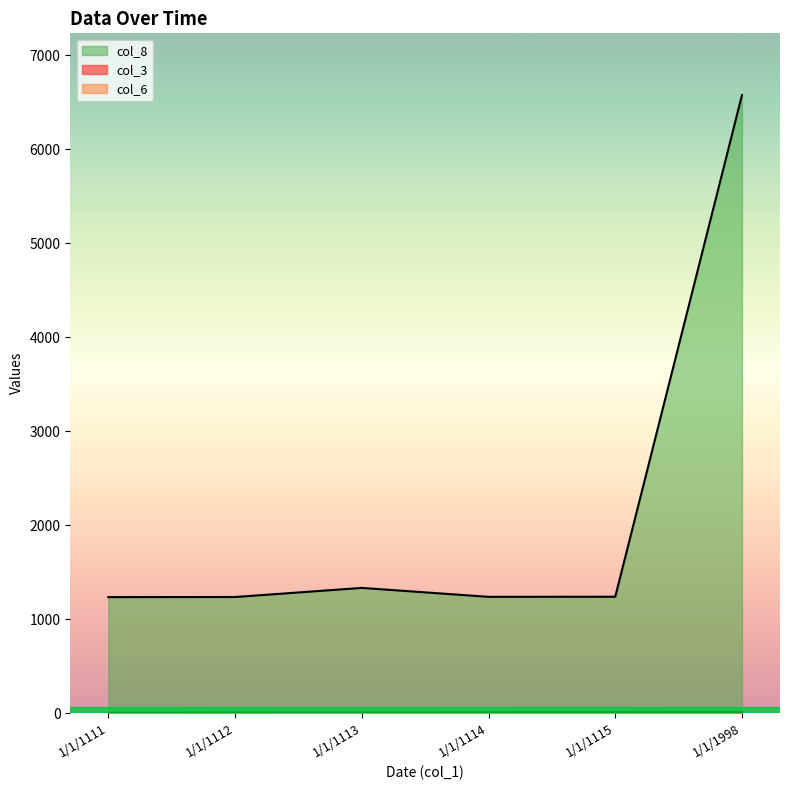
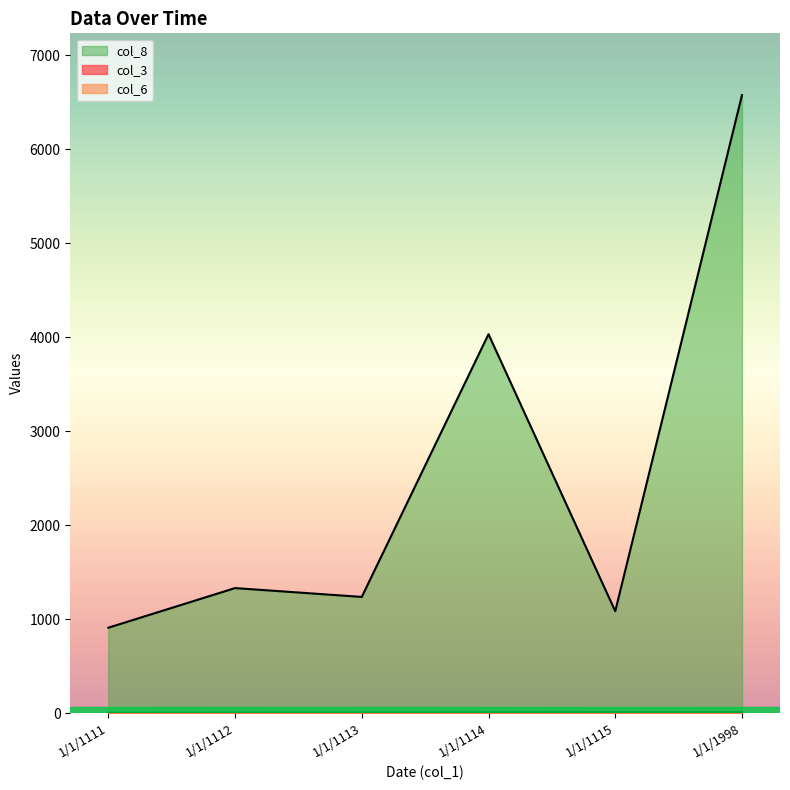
  {
    "col_8": {
-     "1/1/1111": 1200,
-     "1/1/1112": 1200,
-     "1/1/1113": 1300,
-     "1/1/1114": 1200,
-     "1/1/1115": 1200,
+     "1/1/1111": 900,
+     "1/1/1112": 1300,
+     "1/1/1113": 1200,
+     "1/1/1114": 4000,
+     "1/1/1115": 1100,
      "1/1/1998": 6600
    }
  }
